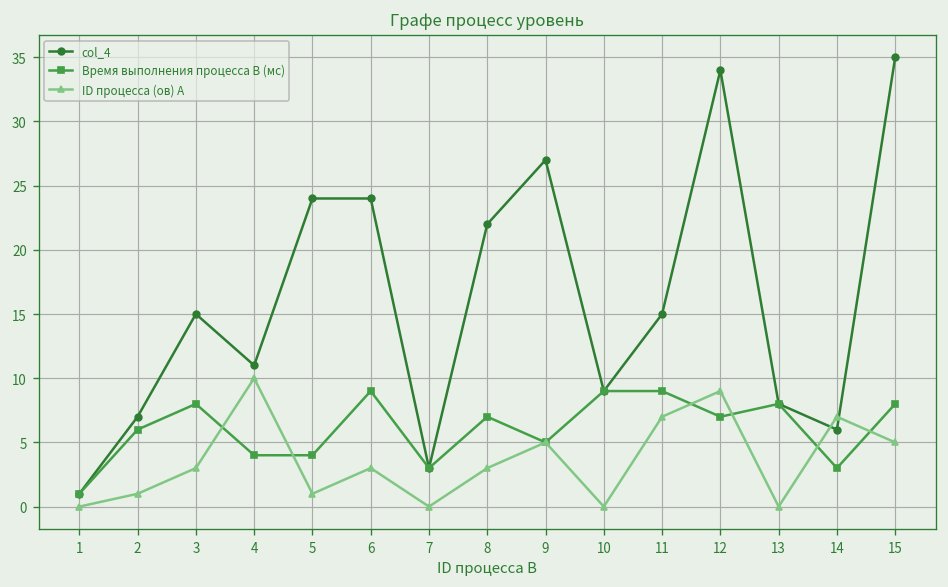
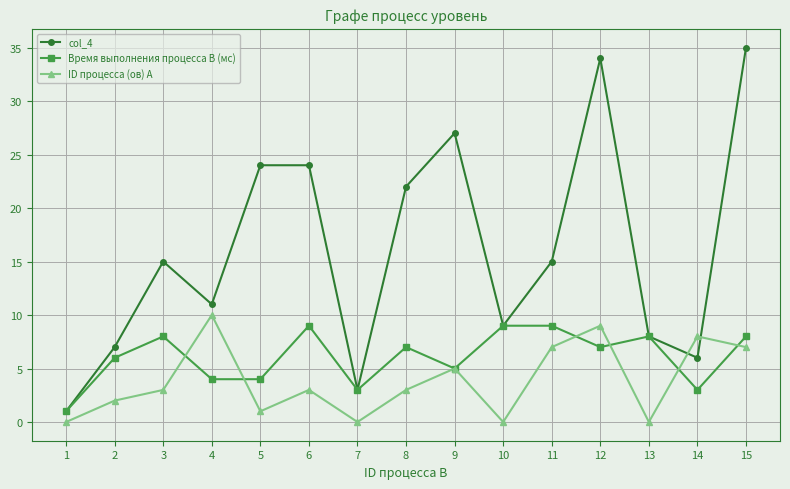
  {
    "ID процесса (ов) A": {
      "1": 0,
-     "2": 1,
+     "2": 2,
      "3": 3,
      "4": 10,
      "5": 1,
      "6": 3,
      "7": 0,
      "8": 3,
      "10": 0,
      "11": 7,
      "12": 9,
      "13": 0,
-     "14": 7,
-     "15": 5
+     "14": 8,
+     "15": 7
    }
  }
